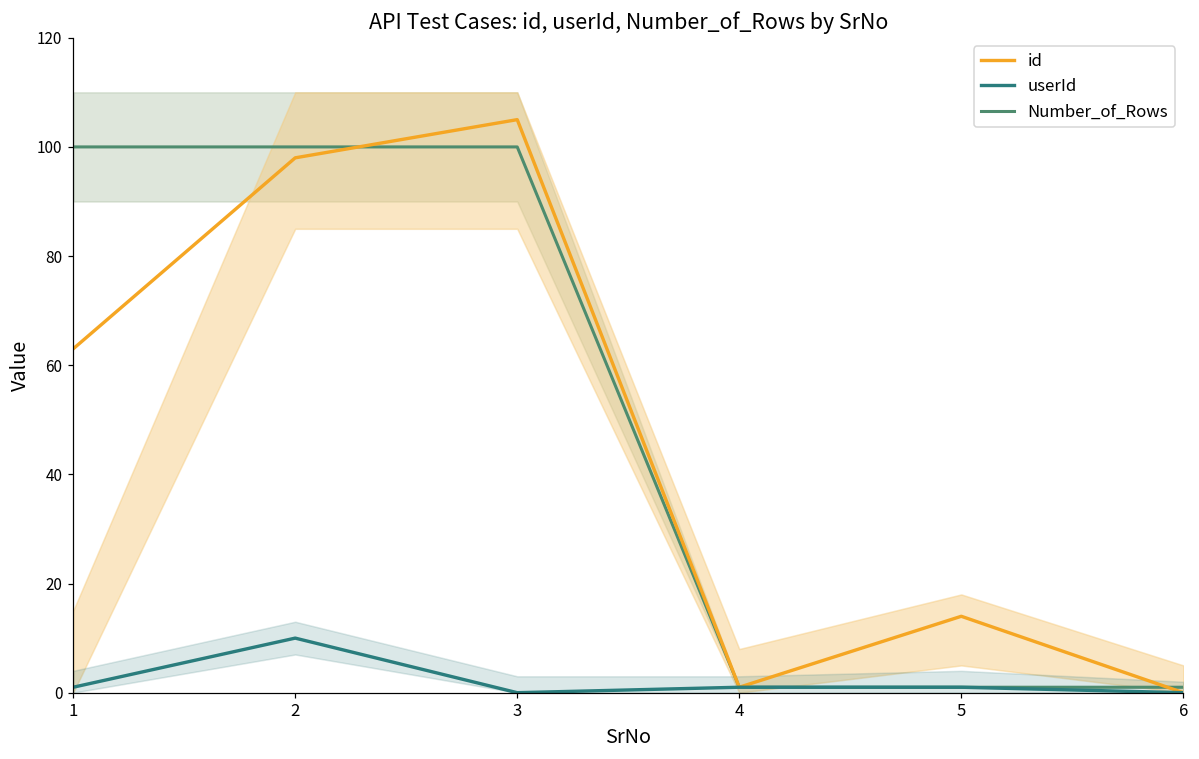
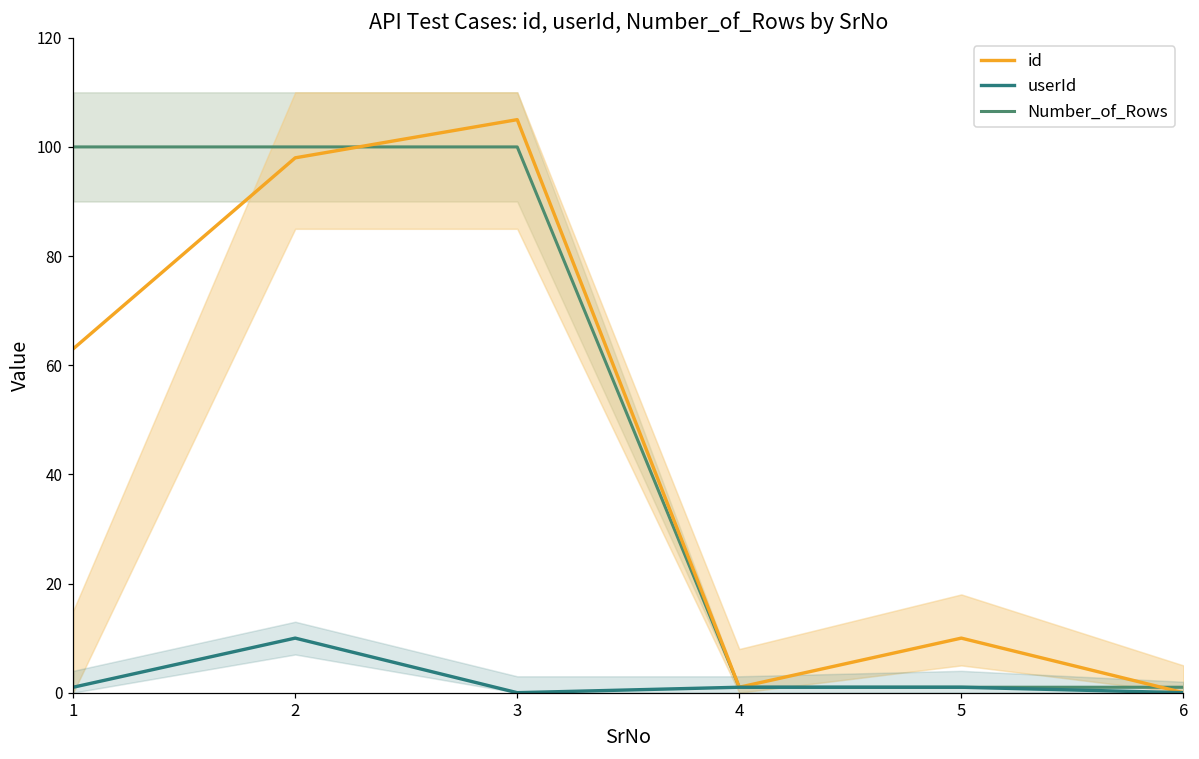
  {
    "id": {
      "1": 63,
      "2": 98,
      "3": 105,
-     "5": 14
+     "5": 10
    }
  }
